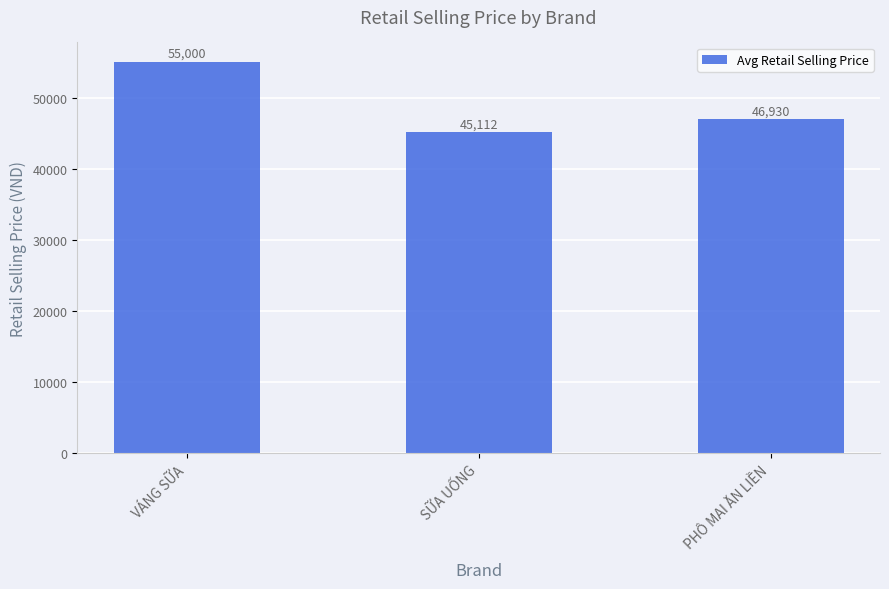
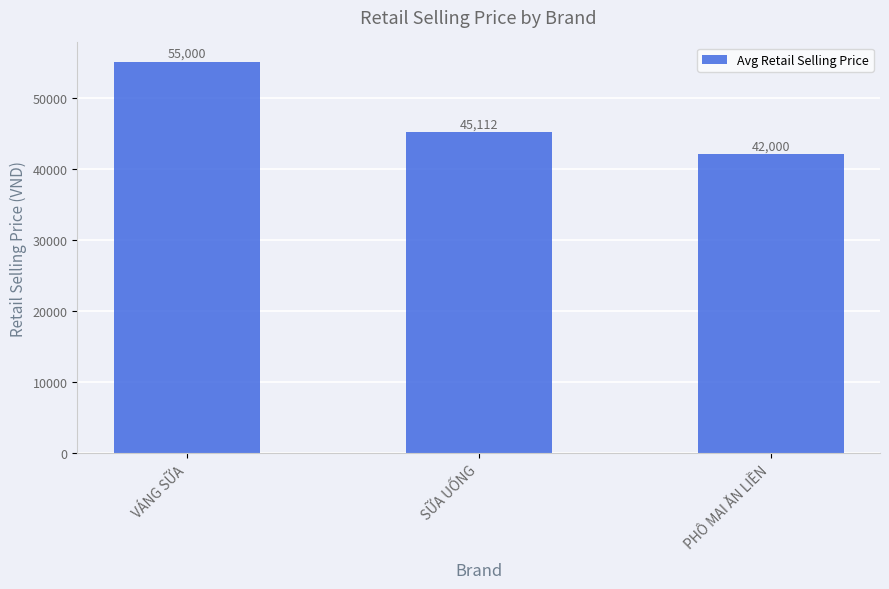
  {
    "VÁNG SỮA": "55,000",
    "SỮA UỐNG": "45,112",
-   "PHÔ MAI ĂN LIỀN": "46,930"
+   "PHÔ MAI ĂN LIỀN": "42,000"
  }
